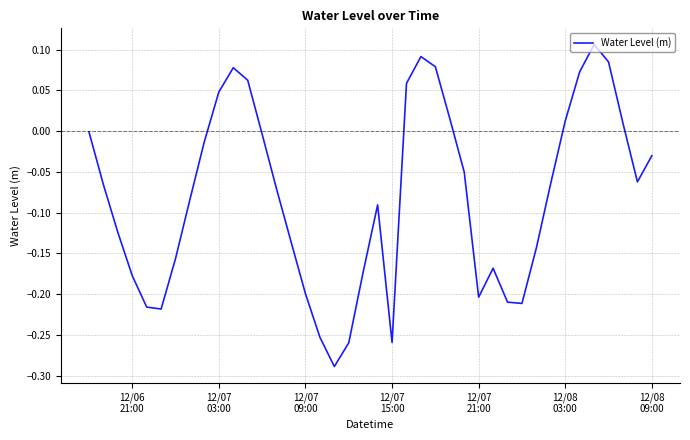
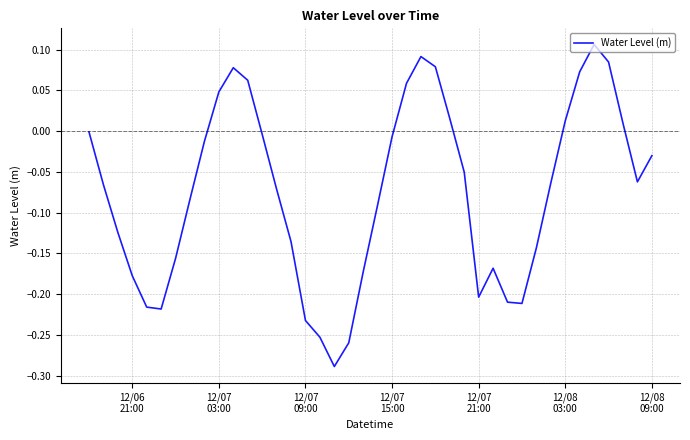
  {
    "12/06 21:00": -0.18,
    "12/07 03:00": 0.05,
-   "12/07 09:00": -0.20,
-   "12/07 15:00": -0.26,
+   "12/07 09:00": -0.23,
+   "12/07 15:00": -0.01,
    "12/07 21:00": -0.20,
    "12/08 03:00": 0.01,
    "12/08 09:00": -0.03
  }
